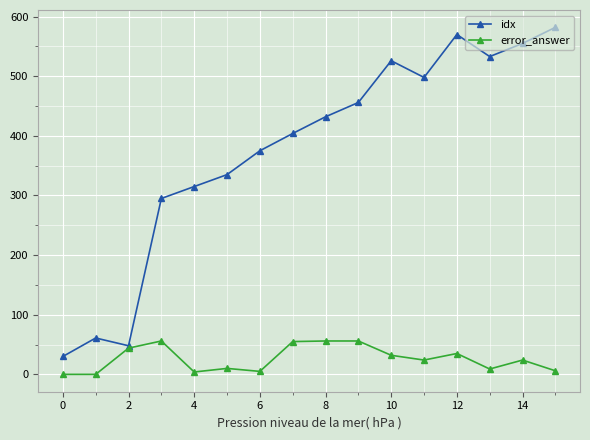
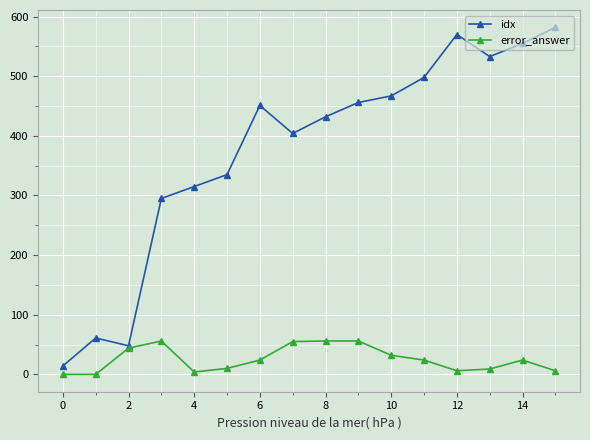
  {
    "idx": {
-     "0": 30,
+     "0": 10,
      "4": 320,
-     "6": 380,
+     "6": 450,
      "8": 430,
-     "10": 530,
+     "10": 470,
      "12": 570
    },
    "error_answer": {
      "0": 0,
      "4": 0,
-     "6": 10,
+     "6": 20,
      "8": 60,
      "10": 30,
-     "12": 40,
+     "12": 10,
      "14": 20
    }
  }
